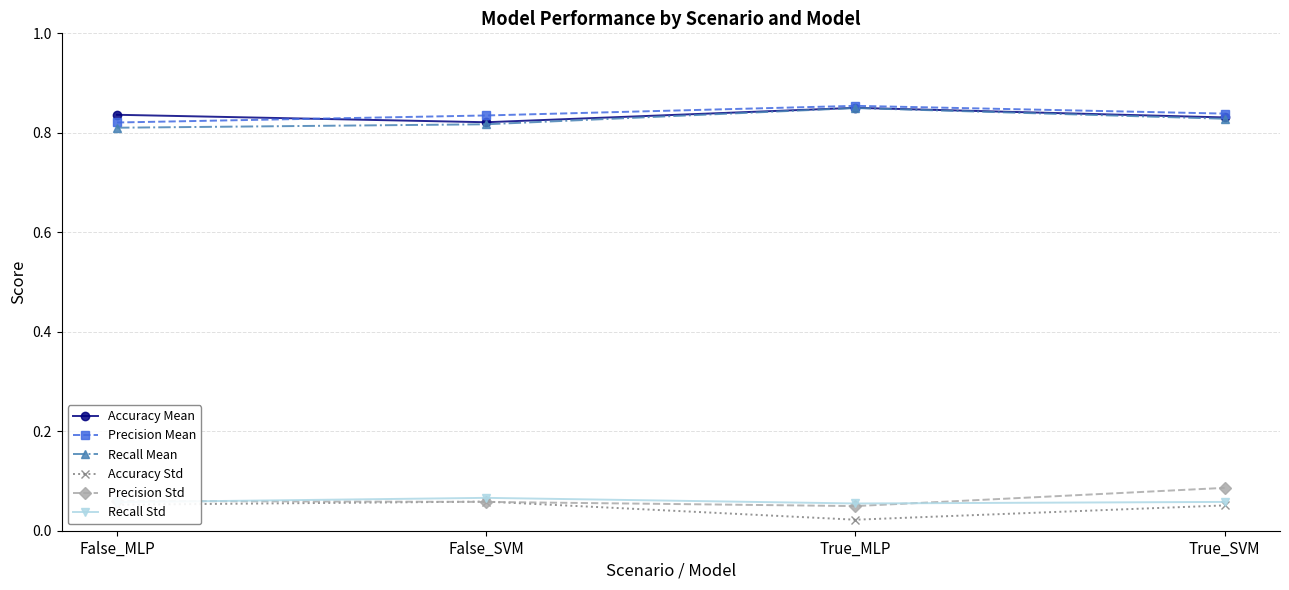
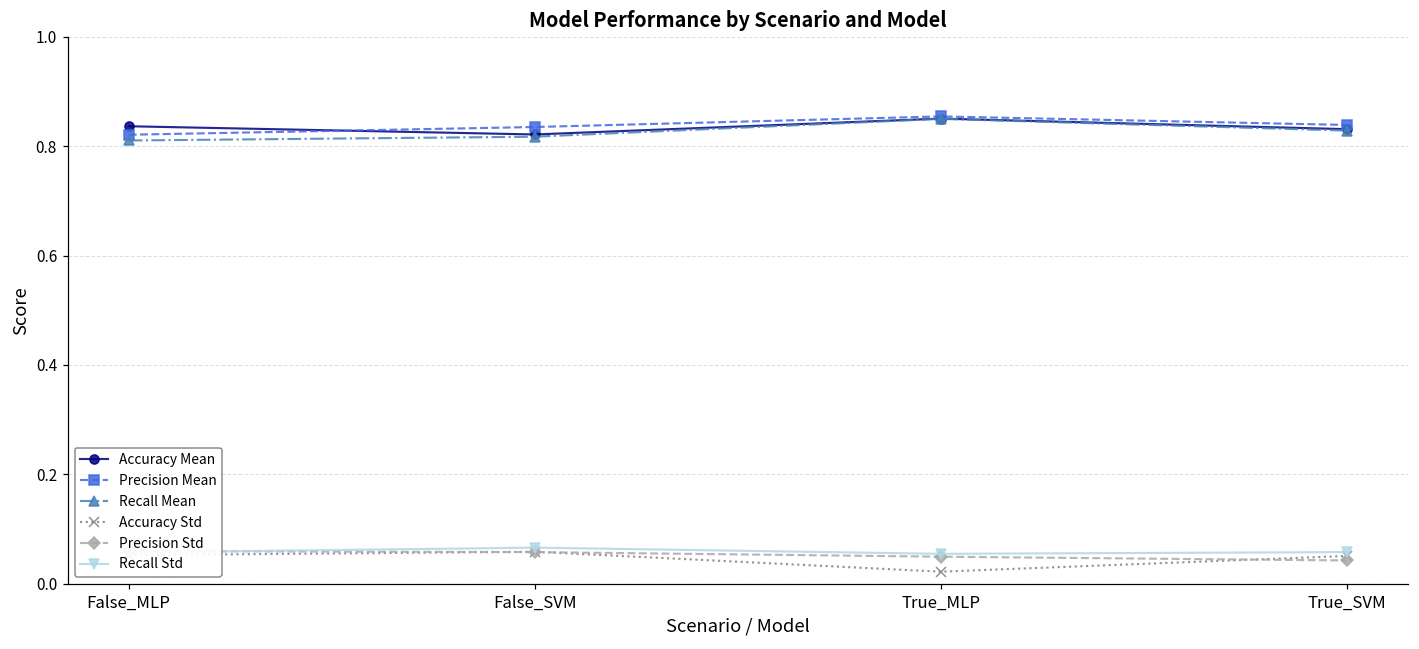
  {
    "Accuracy Mean": {
      "False_MLP": 0.84
    },
    "Accuracy Std": {
      "True_MLP": 0.02,
      "True_SVM": 0.05
    },
    "Precision Std": {
      "True_MLP": 0.05,
-     "True_SVM": 0.09
+     "True_SVM": 0.04
    },
    "Recall Std": {
      "False_SVM": 0.07,
      "True_MLP": 0.05,
      "True_SVM": 0.06
    }
  }
